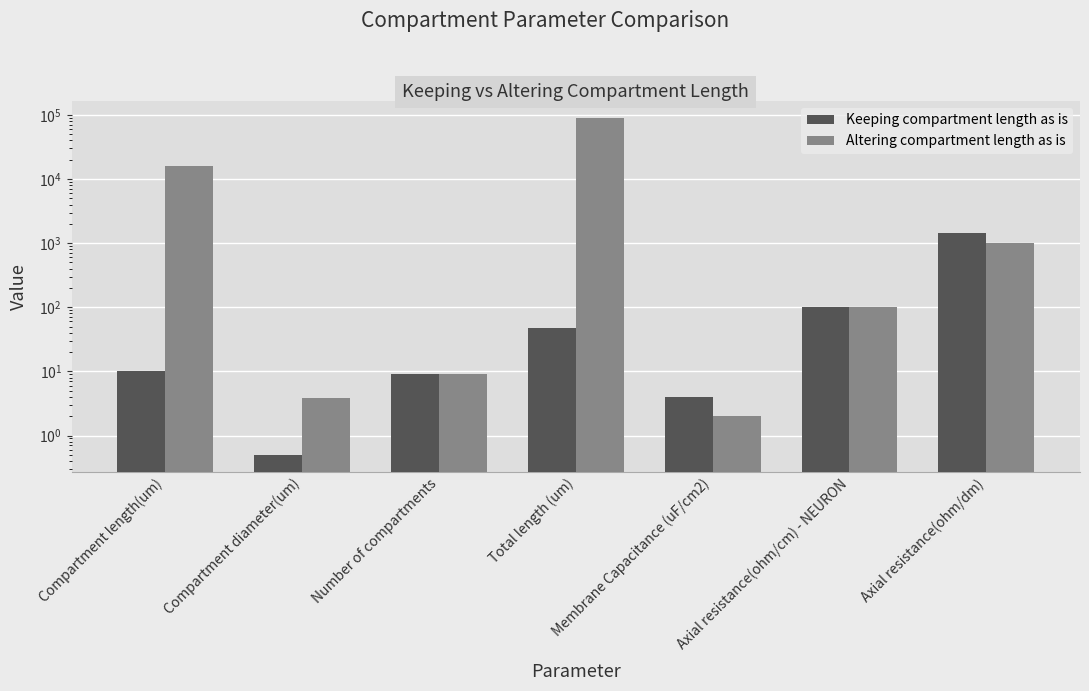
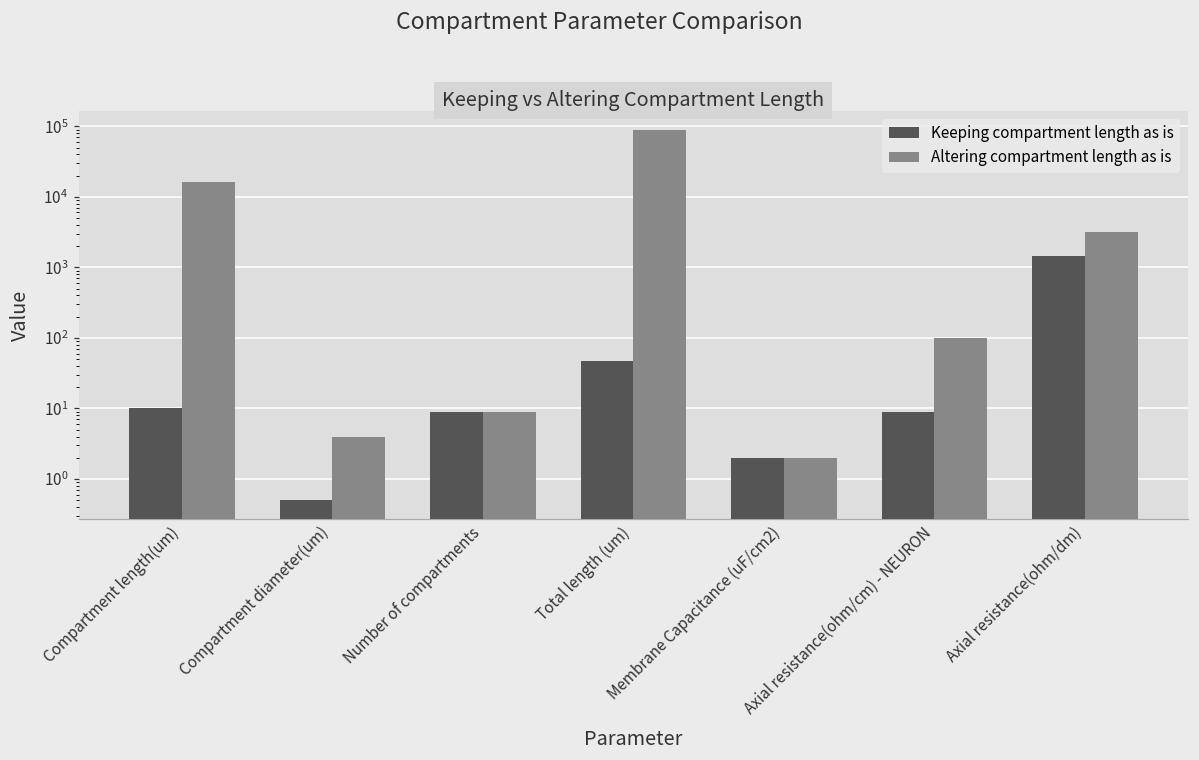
  {
    "Keeping compartment length as is": {
      "Compartment length(um)": 10,
      "Compartment diameter(um)": 0.5,
      "Number of compartments": 9,
      "Total length (um)": 50,
-     "Membrane Capacitance (uF/cm2)": 4,
-     "Axial resistance(ohm/cm) - NEURON": 100,
+     "Membrane Capacitance (uF/cm2)": 2,
+     "Axial resistance(ohm/cm) - NEURON": 9,
      "Axial resistance(ohm/dm)": 1400
    },
    "Altering compartment length as is": {
      "Compartment length(um)": 16000,
      "Compartment diameter(um)": 4,
      "Number of compartments": 9,
      "Total length (um)": 90000,
      "Membrane Capacitance (uF/cm2)": 2,
      "Axial resistance(ohm/cm) - NEURON": 100,
-     "Axial resistance(ohm/dm)": 1000
+     "Axial resistance(ohm/dm)": 3000
    }
  }
